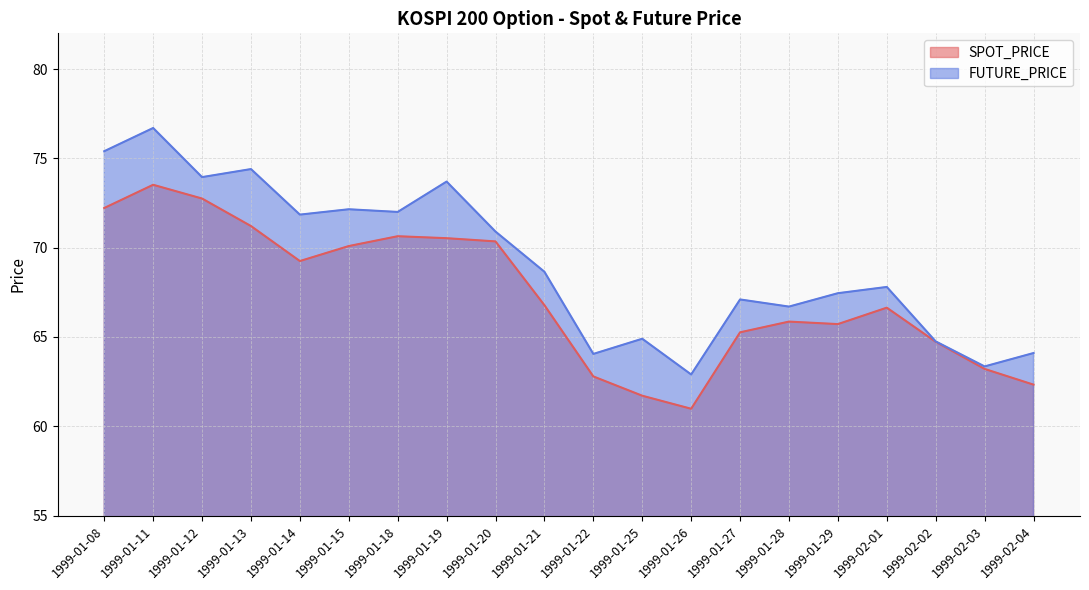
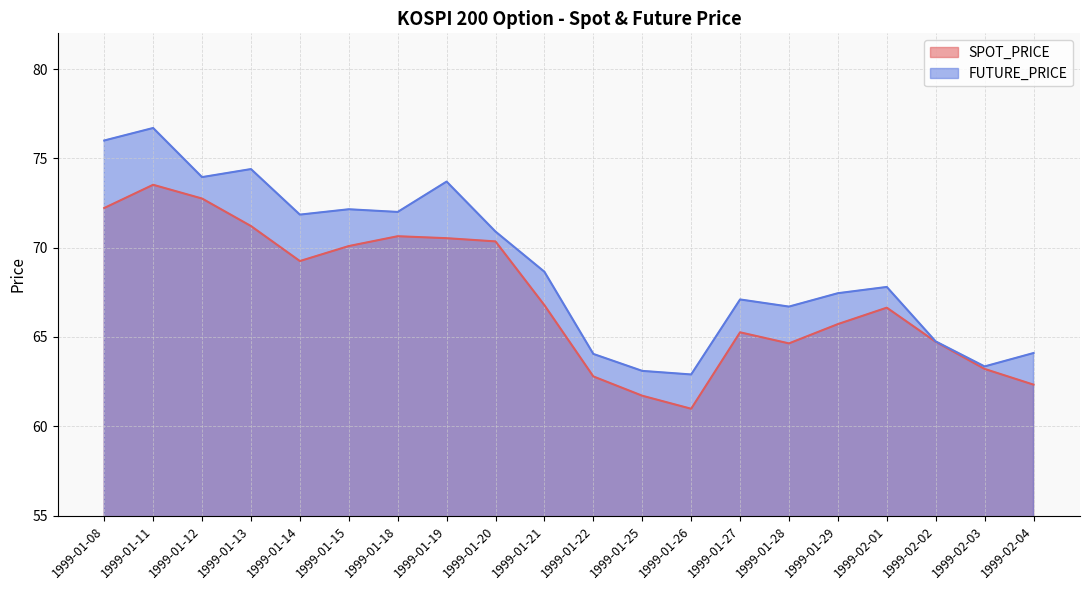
  {
    "SPOT_PRICE": {
      "1999-01-08": 72.2,
      "1999-01-11": 73.5,
      "1999-01-12": 72.8,
      "1999-01-13": 71.2,
      "1999-01-14": 69.3,
      "1999-01-15": 70.1,
      "1999-01-18": 70.6,
      "1999-01-19": 70.5,
      "1999-01-20": 70.4,
      "1999-01-21": 66.8,
      "1999-01-22": 62.8,
      "1999-01-25": 61.7,
      "1999-01-26": 61.0,
      "1999-01-27": 65.3,
-     "1999-01-28": 65.9,
+     "1999-01-28": 64.6,
      "1999-01-29": 65.7,
      "1999-02-01": 66.6,
      "1999-02-04": 62.3
    },
    "FUTURE_PRICE": {
-     "1999-01-08": 75.4,
+     "1999-01-08": 76.0,
      "1999-01-11": 76.7,
      "1999-01-12": 74.0,
      "1999-01-13": 74.4,
      "1999-01-14": 71.9,
      "1999-01-15": 72.2,
      "1999-01-18": 72.0,
      "1999-01-19": 73.7,
      "1999-01-20": 70.9,
      "1999-01-21": 68.7,
      "1999-01-22": 64.1,
-     "1999-01-25": 64.9,
+     "1999-01-25": 63.1,
      "1999-01-26": 62.9,
      "1999-01-27": 67.1,
      "1999-01-28": 66.7,
      "1999-01-29": 67.5,
      "1999-02-01": 67.8,
      "1999-02-04": 64.1
    }
  }
